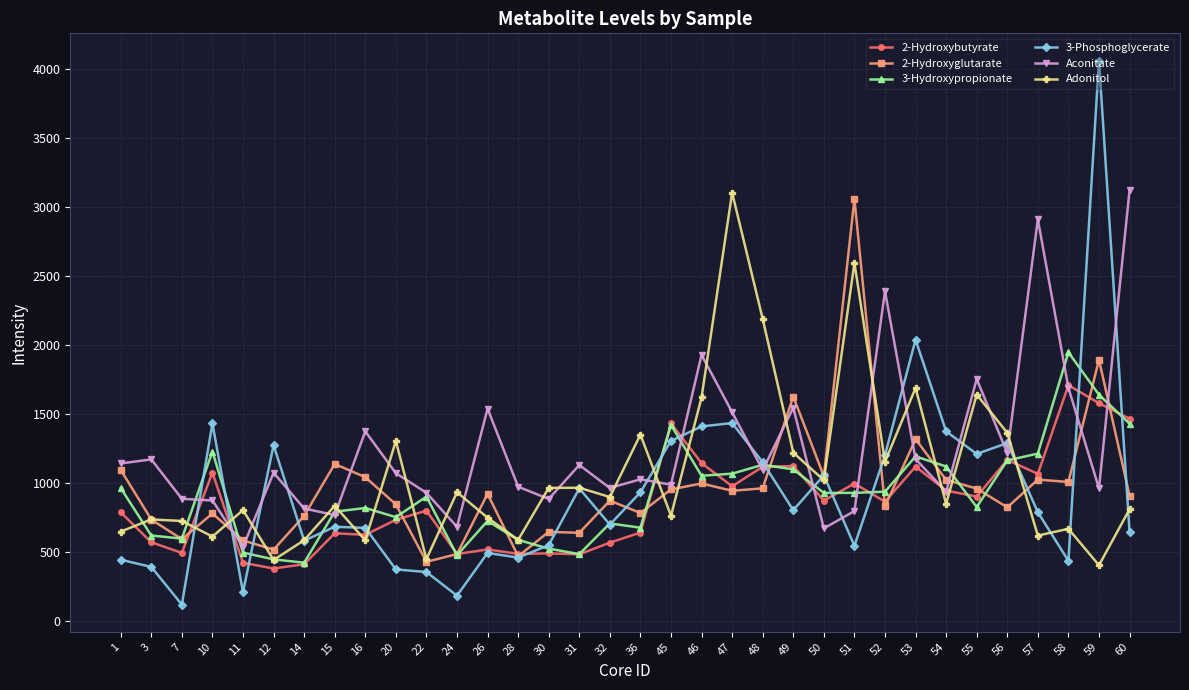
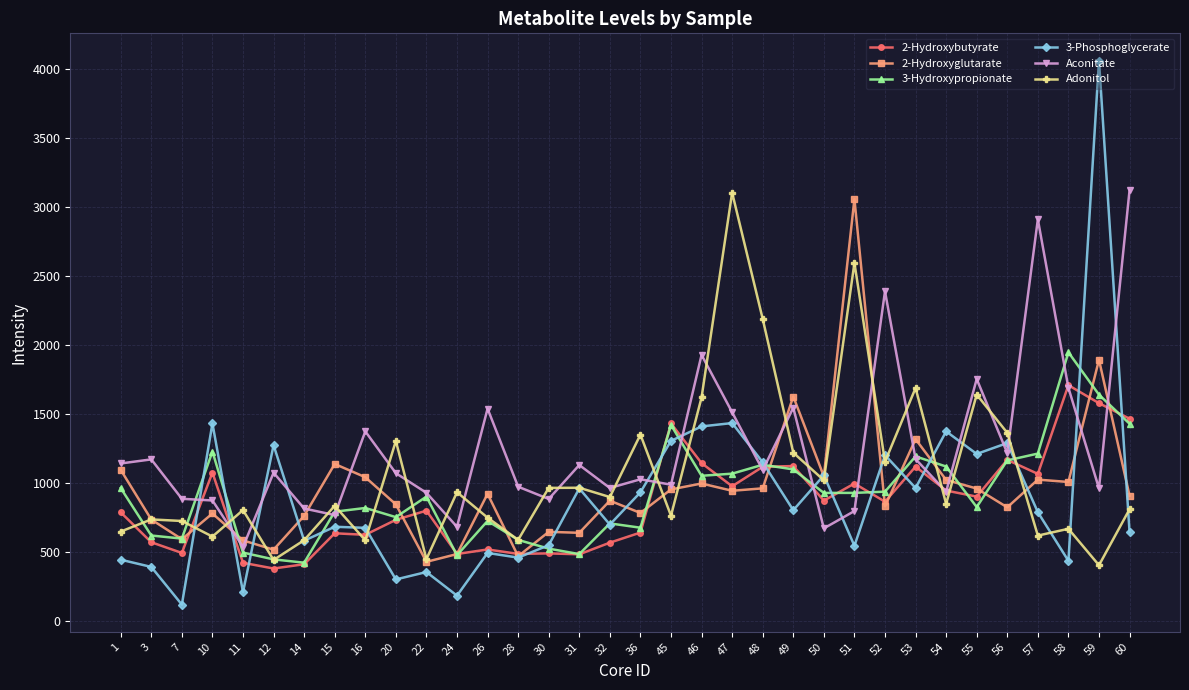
  {
    "3-Hydroxypropionate": {
      "1": 960,
      "3": 620,
      "10": 1230,
      "11": 490,
      "15": 790,
      "16": 820,
      "20": 750,
      "22": 900,
      "26": 720,
      "30": 520,
      "36": 670,
      "46": 1050,
      "47": 1070,
      "49": 1100,
      "50": 930,
      "51": 930,
      "52": 940,
      "53": 1190,
      "54": 1120,
      "55": 820,
      "57": 1210,
      "58": 1950,
      "59": 1640,
      "60": 1430
    },
    "3-Phosphoglycerate": {
      "1": 440,
      "3": 390,
      "7": 120,
      "10": 1430,
      "11": 210,
      "12": 1270,
      "15": 680,
      "16": 670,
-     "20": 370,
+     "20": 300,
      "22": 350,
      "24": 180,
      "26": 490,
      "30": 550,
      "36": 930,
      "45": 1300,
      "46": 1410,
      "47": 1430,
      "49": 800,
      "51": 540,
      "52": 1200,
-     "53": 2040,
+     "53": 960,
      "54": 1370,
      "55": 1210,
      "56": 1290,
      "57": 790,
      "58": 430,
      "60": 640
    },
    "Aconitate": {
      "1": 1140,
      "3": 1170,
      "7": 880,
      "10": 870,
      "11": 530,
      "12": 1070,
      "14": 810,
      "15": 770,
      "16": 1370,
      "20": 1070,
      "22": 930,
      "24": 680,
      "26": 1540,
      "28": 970,
      "30": 880,
      "31": 1130,
      "32": 960,
      "36": 1030,
      "45": 990,
      "46": 1930,
      "47": 1510,
      "48": 1090,
      "49": 1540,
      "50": 670,
      "51": 790,
      "52": 2390,
      "53": 1170,
      "55": 1750,
      "56": 1220,
      "57": 2910,
      "58": 1690,
      "59": 960,
      "60": 3120
    },
    "Adonitol": {
      "1": 650,
      "7": 720,
      "10": 610,
      "11": 800,
      "15": 830,
      "16": 580,
      "20": 1300,
      "22": 450,
      "24": 930,
      "26": 750,
      "30": 960,
      "32": 900,
      "36": 1350,
      "45": 760,
      "46": 1620,
      "47": 3110,
      "48": 2190,
      "49": 1220,
      "50": 1020,
      "51": 2600,
      "52": 1150,
      "53": 1690,
      "54": 850,
      "55": 1640,
      "56": 1360,
      "57": 620,
      "58": 670,
      "59": 400,
      "60": 810
    }
  }
